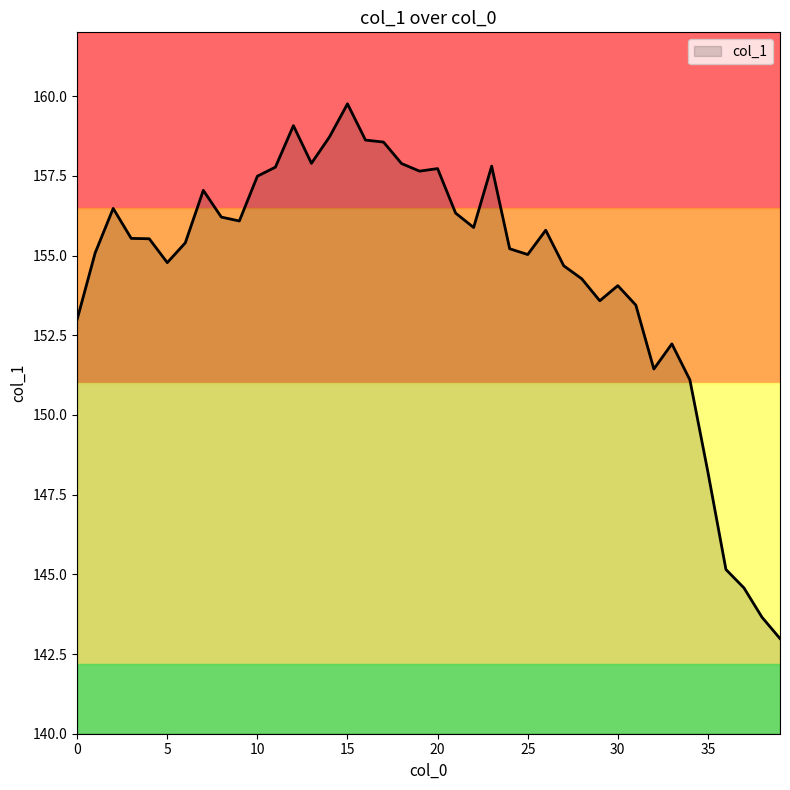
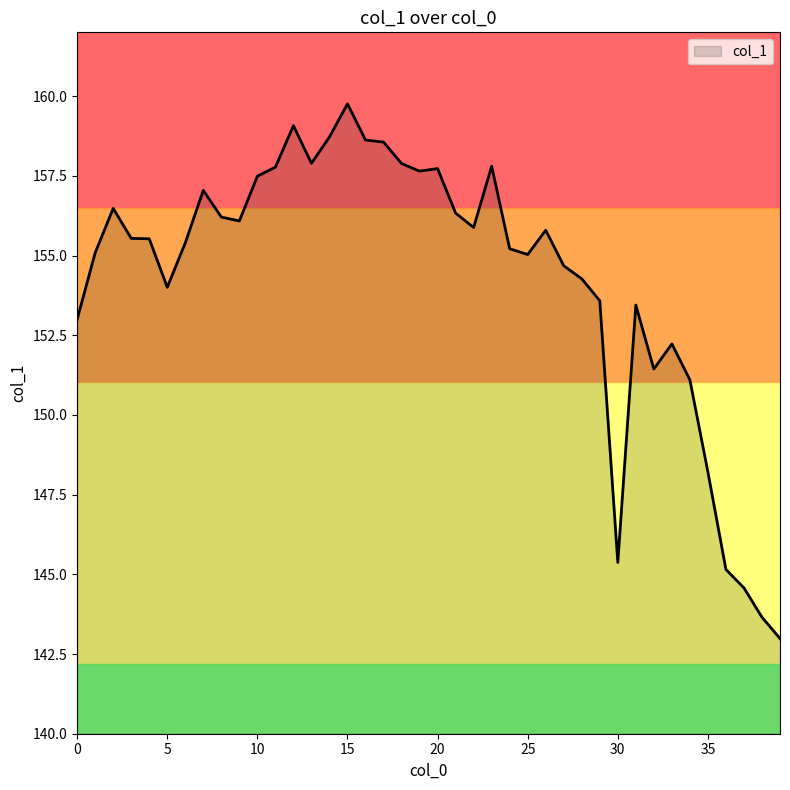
  {
    "0": 153.0,
-   "5": 154.8,
+   "5": 154.0,
    "10": 157.5,
    "15": 159.8,
    "20": 157.7,
    "25": 155.0,
-   "30": 154.1,
+   "30": 145.4,
    "35": 148.2
  }
